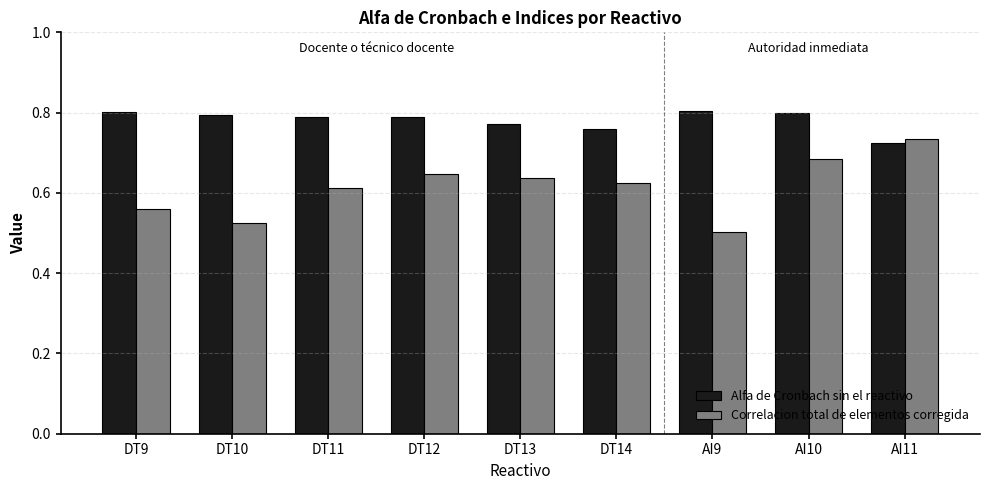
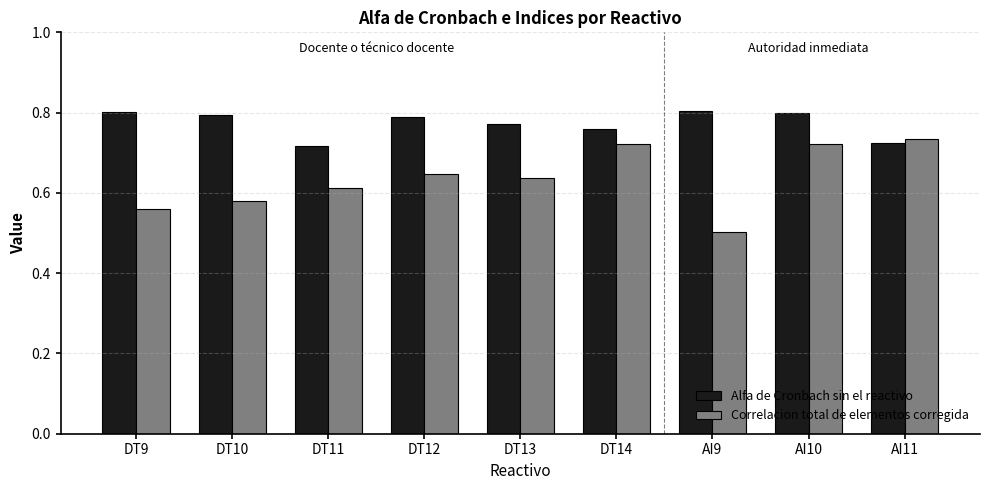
  {
    "Alfa de Cronbach sin el reactivo": {
      "DT9": 0.80,
      "DT10": 0.79,
-     "DT11": 0.79,
+     "DT11": 0.72,
      "DT12": 0.79,
      "DT13": 0.77,
      "DT14": 0.76,
      "AI9": 0.80,
      "AI10": 0.80,
      "AI11": 0.73
    },
    "Correlacion total de elementos corregida": {
      "DT9": 0.56,
-     "DT10": 0.53,
+     "DT10": 0.58,
      "DT11": 0.61,
      "DT12": 0.65,
      "DT13": 0.64,
-     "DT14": 0.63,
+     "DT14": 0.72,
      "AI9": 0.50,
-     "AI10": 0.69,
+     "AI10": 0.72,
      "AI11": 0.74
    }
  }
